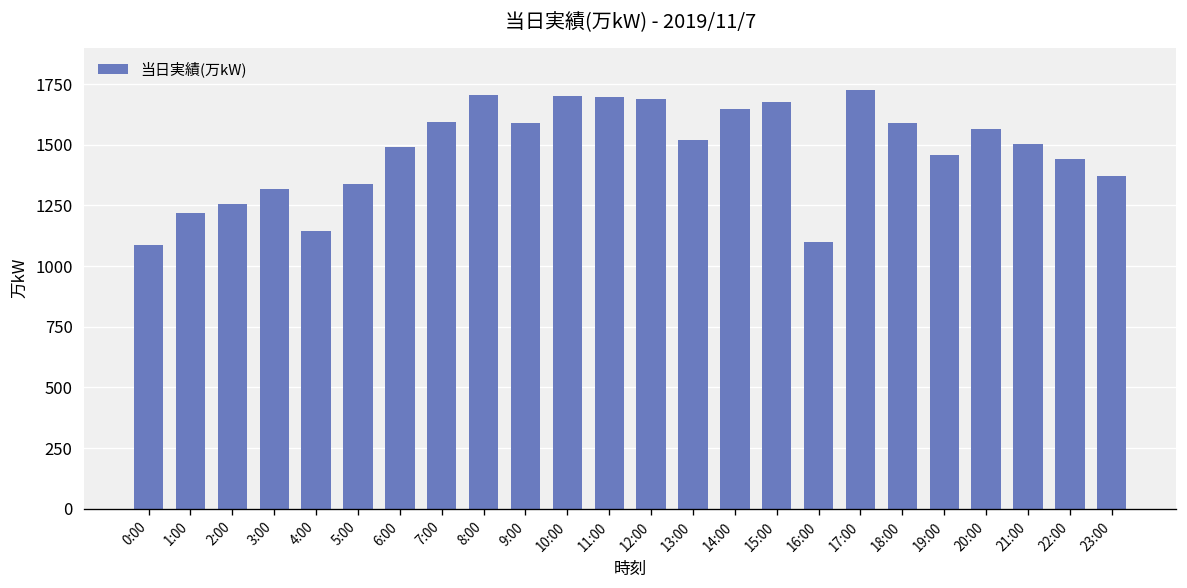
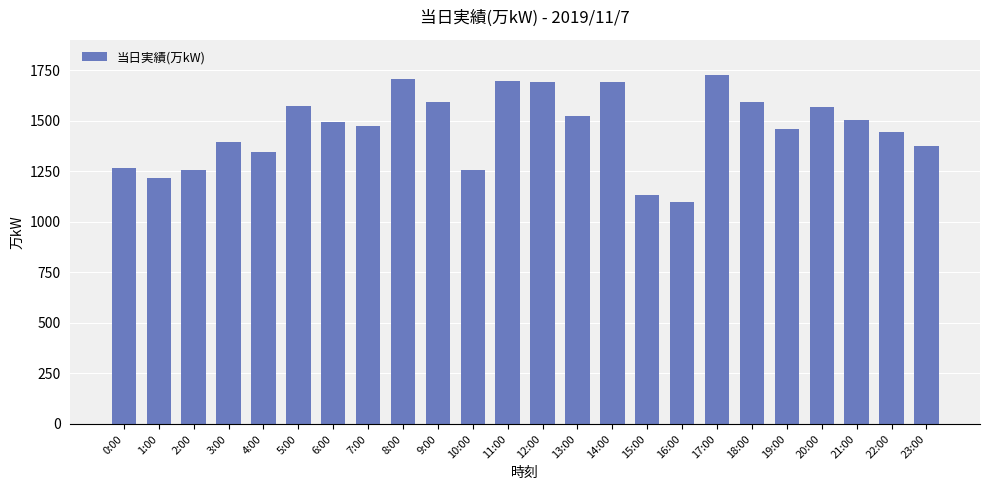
  {
-   "0:00": 1090,
+   "0:00": 1270,
    "1:00": 1220,
    "2:00": 1260,
-   "3:00": 1320,
-   "4:00": 1140,
-   "5:00": 1340,
+   "3:00": 1390,
+   "4:00": 1350,
+   "5:00": 1570,
    "6:00": 1490,
-   "7:00": 1600,
+   "7:00": 1470,
    "8:00": 1710,
    "9:00": 1590,
-   "10:00": 1700,
+   "10:00": 1260,
    "11:00": 1700,
    "12:00": 1690,
    "13:00": 1520,
-   "14:00": 1650,
-   "15:00": 1680,
+   "14:00": 1690,
+   "15:00": 1130,
    "16:00": 1100,
    "17:00": 1730,
    "18:00": 1590,
    "19:00": 1460,
    "20:00": 1570,
    "21:00": 1500,
    "22:00": 1440,
    "23:00": 1370
  }
